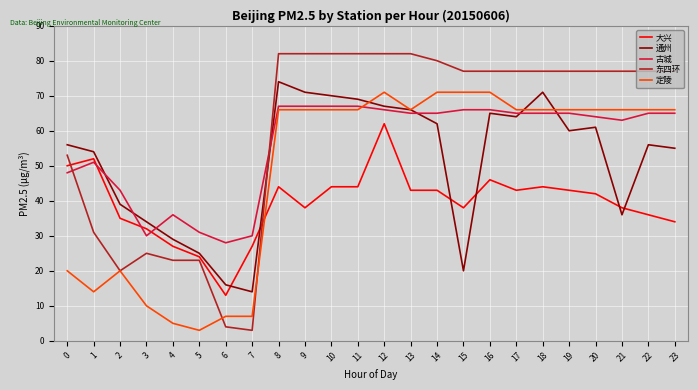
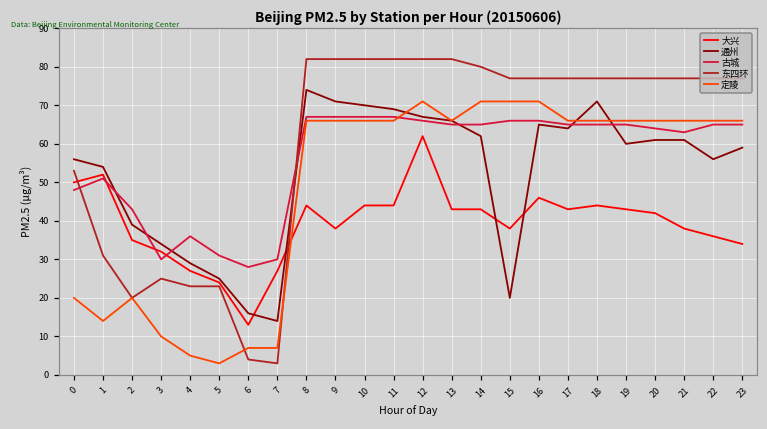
  {
    "大兴": {
      "0": 50,
      "1": 52,
      "2": 35,
      "3": 32,
      "4": 27,
      "5": 24,
      "6": 13,
      "7": 27,
      "8": 44,
      "9": 38,
      "10": 44,
      "11": 44,
      "12": 62,
      "13": 43,
      "14": 43,
      "15": 38,
      "16": 46,
      "17": 43,
      "18": 44,
      "19": 43,
      "20": 42,
      "21": 38,
      "22": 36,
      "23": 34
    },
    "通州": {
      "0": 56,
      "1": 54,
      "2": 39,
      "3": 34,
      "4": 29,
      "5": 25,
      "6": 16,
      "7": 14,
      "8": 74,
      "9": 71,
      "10": 70,
      "11": 69,
      "12": 67,
      "14": 62,
      "15": 20,
      "16": 65,
      "17": 64,
      "18": 71,
      "19": 60,
      "20": 61,
-     "21": 36,
+     "21": 61,
      "22": 56,
-     "23": 55
+     "23": 59
    },
    "定陵": {
      "0": 20,
      "1": 14,
      "3": 10,
      "4": 5,
      "5": 3,
      "6": 7,
      "7": 7,
      "8": 66,
      "9": 66,
      "10": 66,
      "11": 66,
      "12": 71,
      "14": 71,
      "15": 71,
      "16": 71,
      "17": 66,
      "18": 66,
      "19": 66,
      "20": 66,
      "21": 66,
      "22": 66,
      "23": 66
    }
  }
